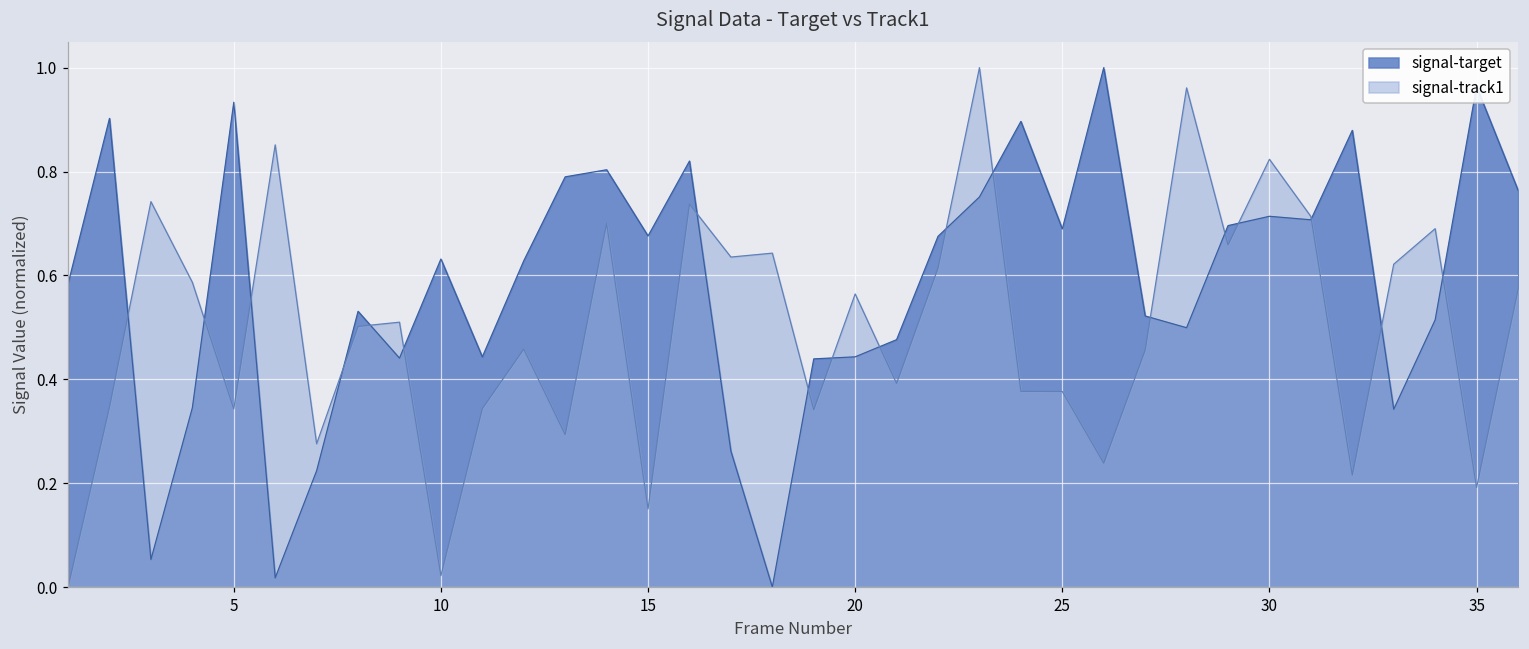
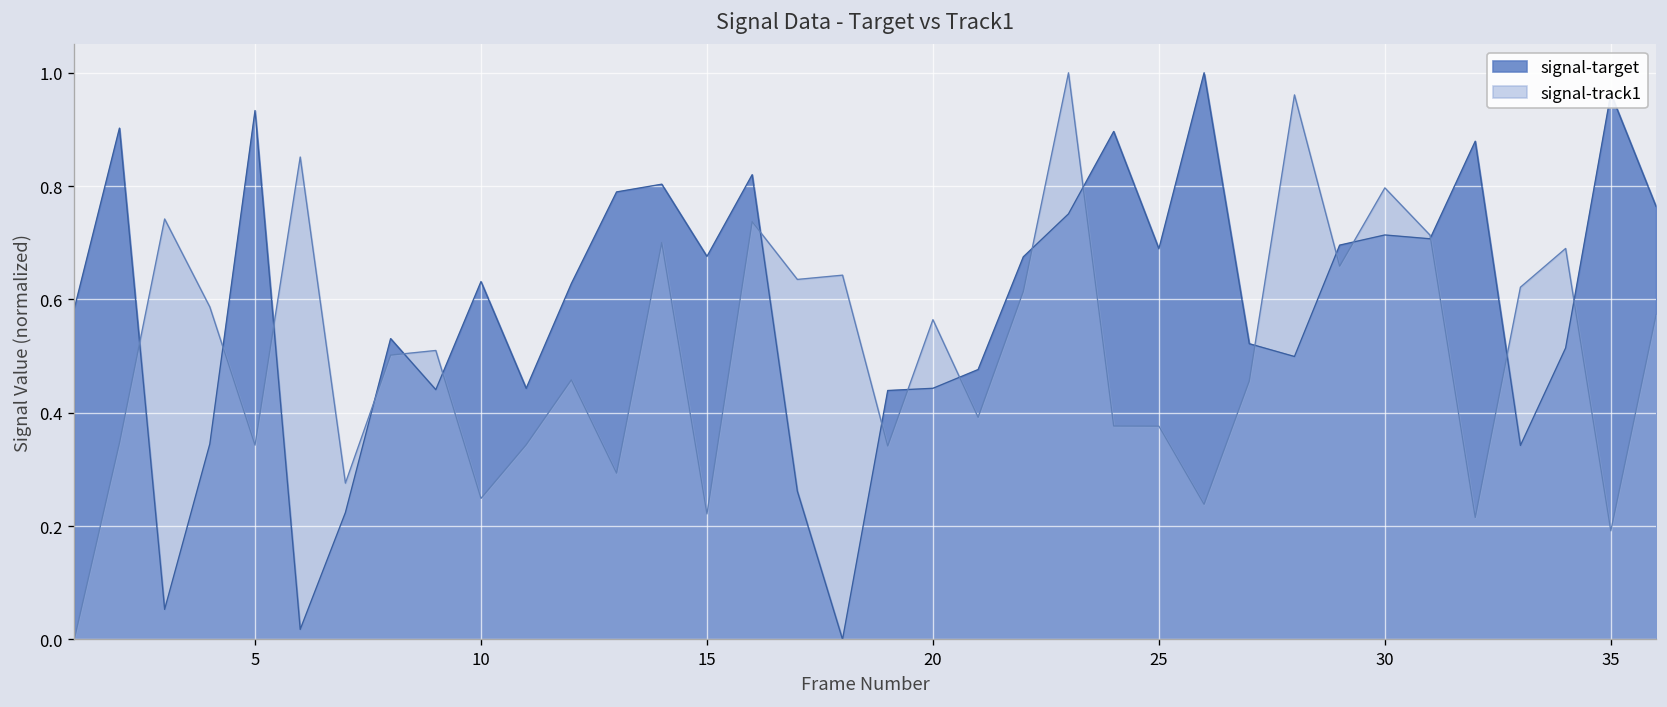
  {
    "signal-target": {
      "5": 0.93,
      "10": 0.63,
      "15": 0.68,
      "20": 0.44,
      "25": 0.69,
      "30": 0.71
    },
    "signal-track1": {
      "5": 0.34,
-     "10": 0.02,
-     "15": 0.15,
+     "10": 0.25,
+     "15": 0.22,
      "20": 0.56,
      "25": 0.38,
-     "30": 0.82,
+     "30": 0.80,
      "35": 0.19
    }
  }
